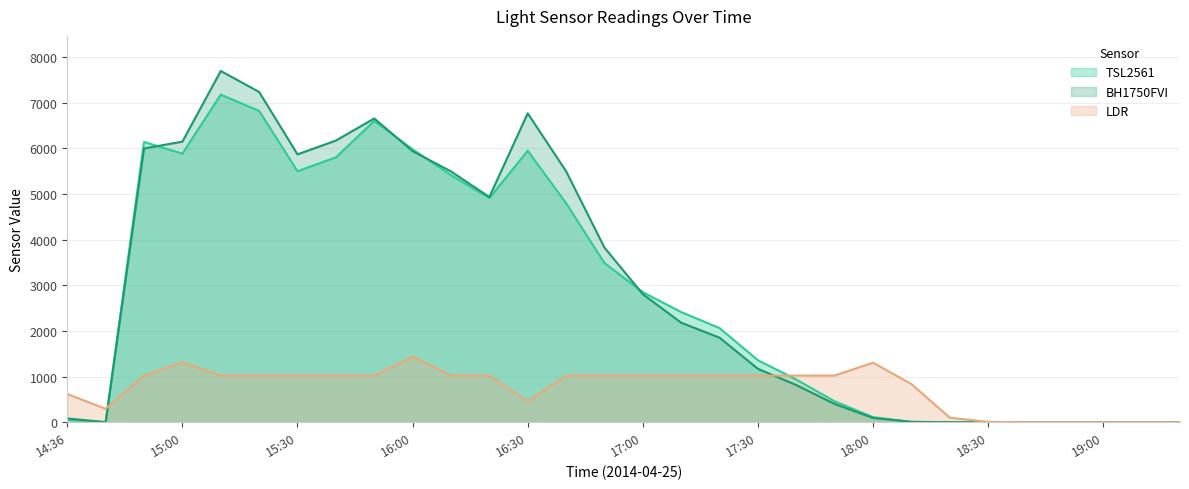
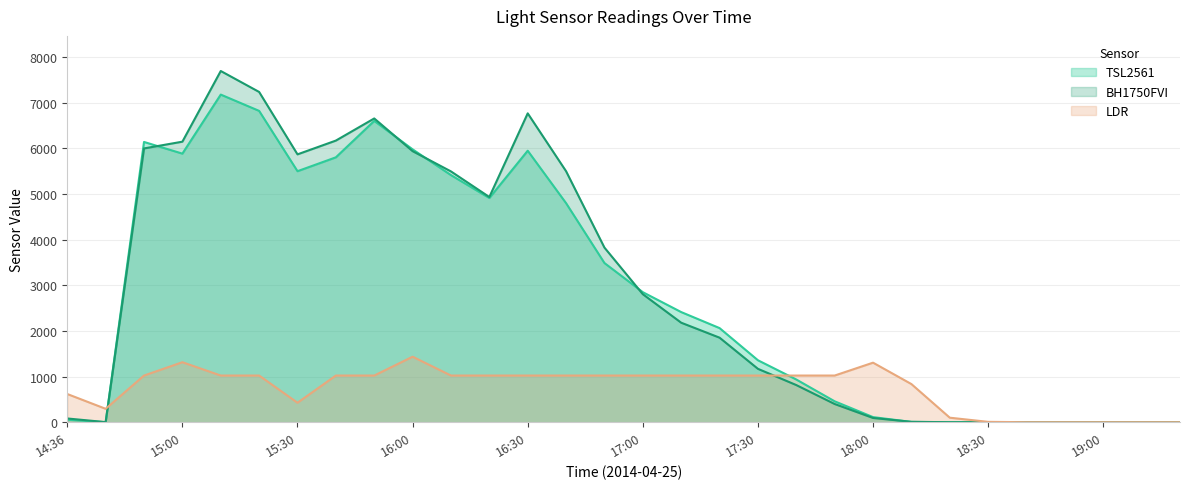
  {
    "LDR": {
      "14:36": 600,
      "15:00": 1300,
-     "15:30": 1000,
+     "15:30": 400,
      "16:00": 1400,
-     "16:30": 500,
+     "16:30": 1000,
      "17:00": 1000,
      "17:30": 1000,
      "18:00": 1300
    }
  }
